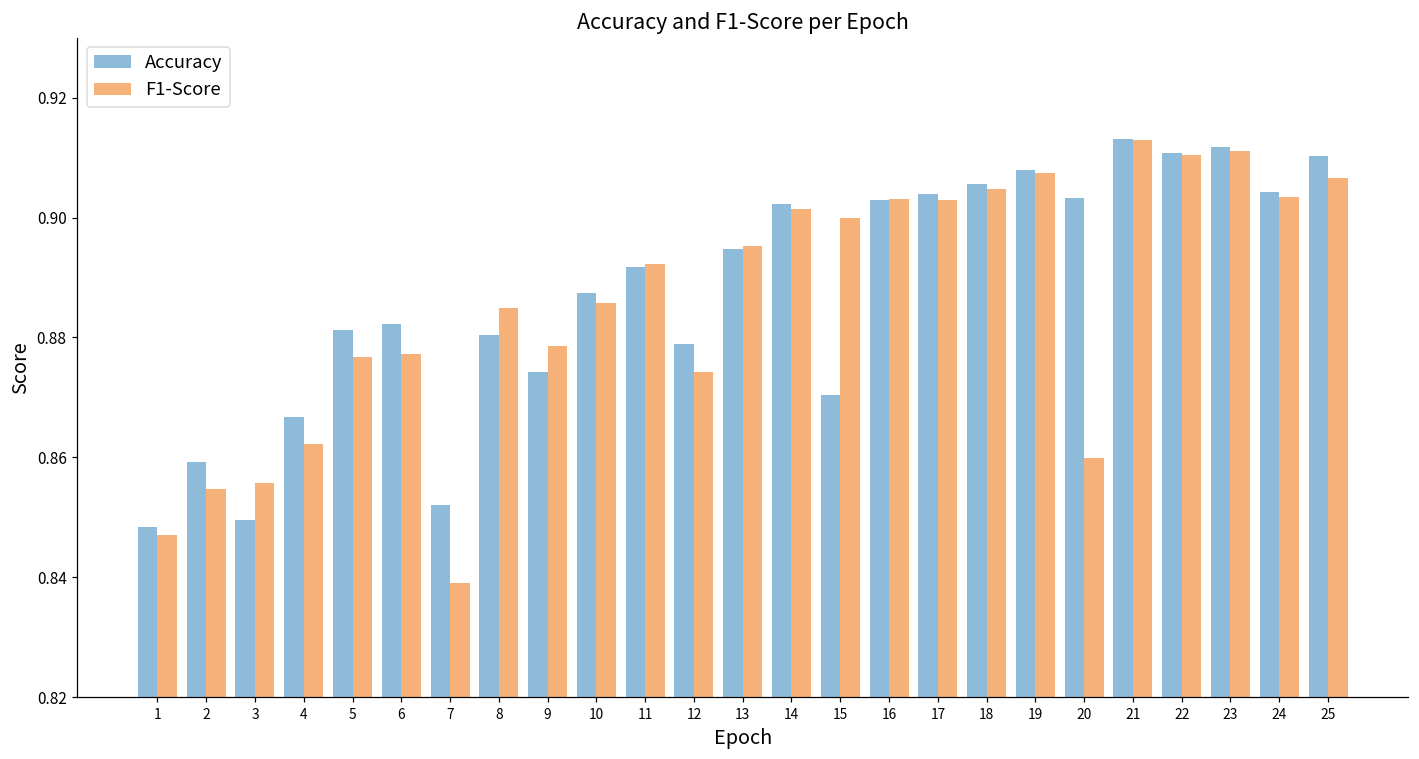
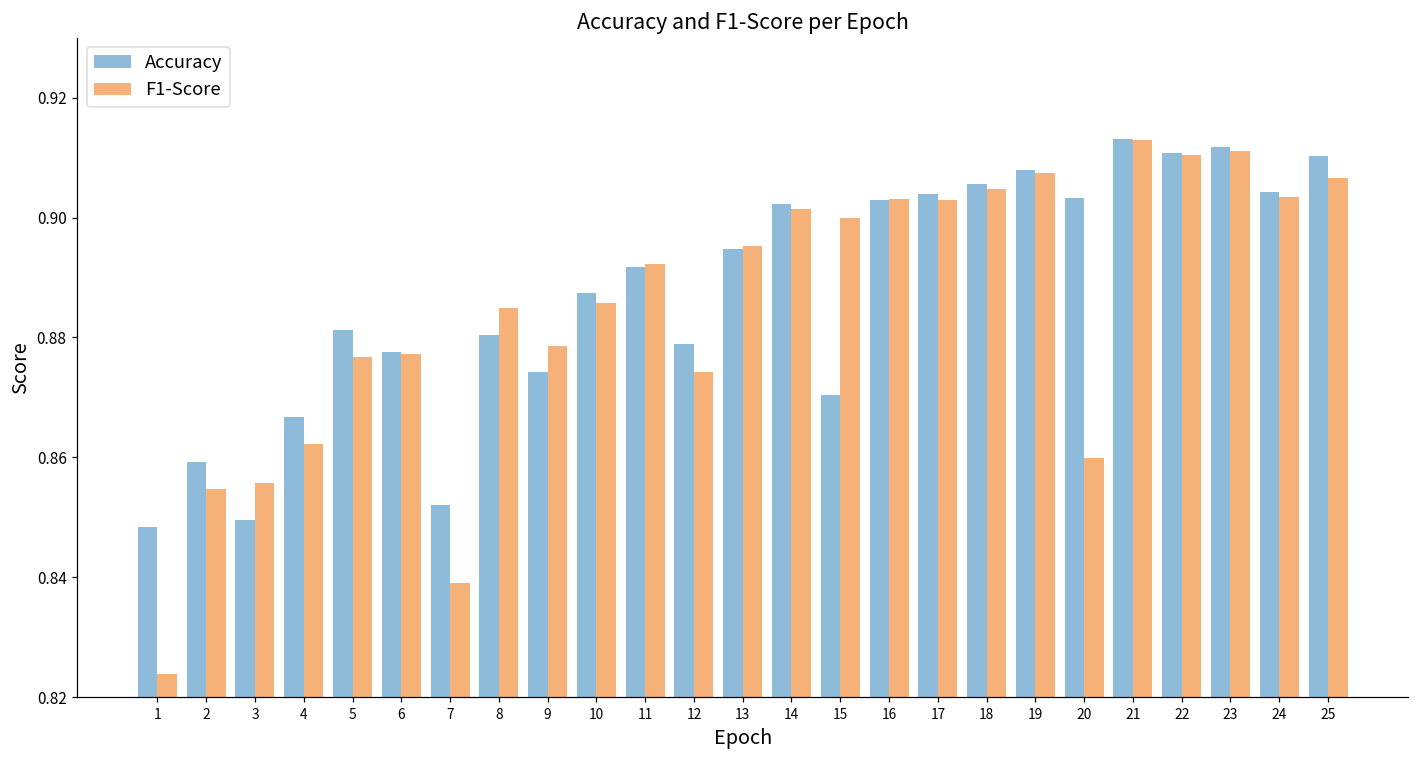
  {
    "Accuracy": {
      "1": 0.848,
      "2": 0.859,
      "3": 0.850,
      "4": 0.867,
      "5": 0.881,
-     "6": 0.882,
+     "6": 0.878,
      "7": 0.852,
      "8": 0.880,
      "9": 0.874,
      "10": 0.888,
      "11": 0.892,
      "12": 0.879,
      "13": 0.895,
      "14": 0.902,
      "15": 0.870,
      "16": 0.903,
      "17": 0.904,
      "18": 0.906,
      "19": 0.908,
      "20": 0.903,
      "21": 0.913,
      "22": 0.911,
      "23": 0.912,
      "24": 0.904,
      "25": 0.910
    },
    "F1-Score": {
-     "1": 0.847,
+     "1": 0.824,
      "2": 0.855,
      "3": 0.856,
      "4": 0.862,
      "5": 0.877,
      "6": 0.877,
      "7": 0.839,
      "8": 0.885,
      "9": 0.879,
      "10": 0.886,
      "11": 0.892,
      "12": 0.874,
      "13": 0.895,
      "14": 0.901,
      "15": 0.900,
      "16": 0.903,
      "17": 0.903,
      "18": 0.905,
      "19": 0.908,
      "20": 0.860,
      "21": 0.913,
      "22": 0.911,
      "23": 0.911,
      "24": 0.904,
      "25": 0.907
    }
  }
